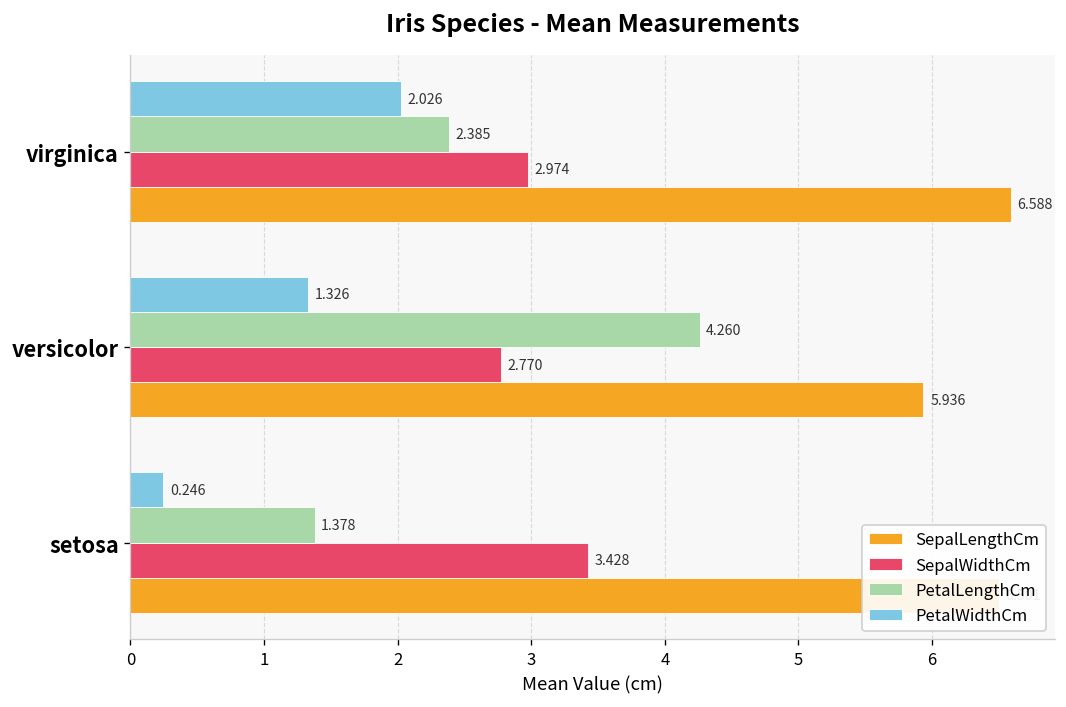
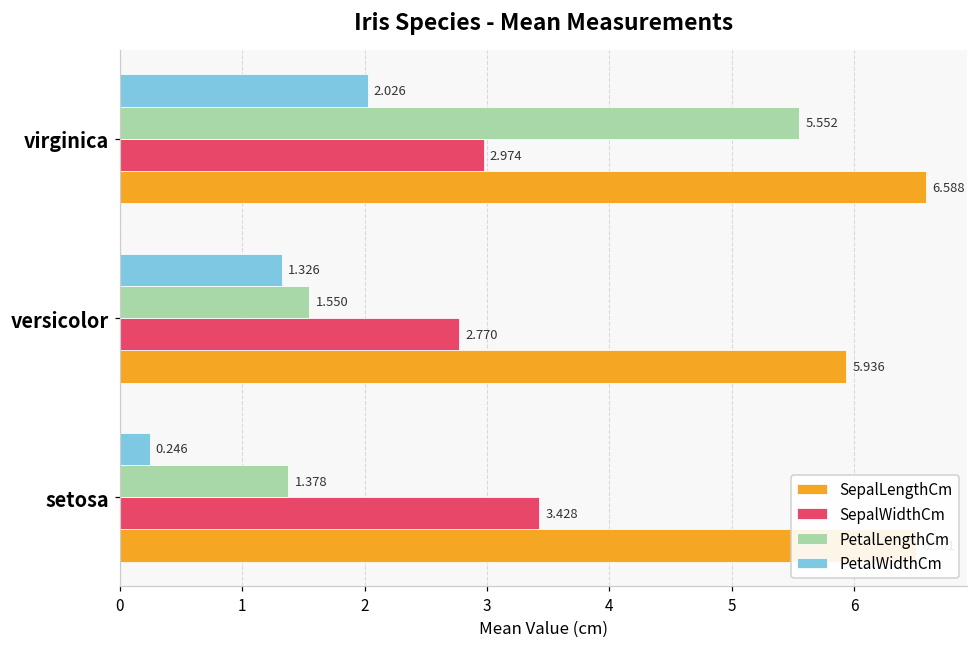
  {
    "SepalLengthCm": {
      "virginica": 6.588,
      "versicolor": 5.936
    },
    "SepalWidthCm": {
      "virginica": 2.974,
      "versicolor": 2.770,
      "setosa": 3.428
    },
    "PetalLengthCm": {
-     "virginica": 2.385,
-     "versicolor": 4.260,
+     "virginica": 5.552,
+     "versicolor": 1.550,
      "setosa": 1.378
    },
    "PetalWidthCm": {
      "virginica": 2.026,
      "versicolor": 1.326,
      "setosa": 0.246
    }
  }
